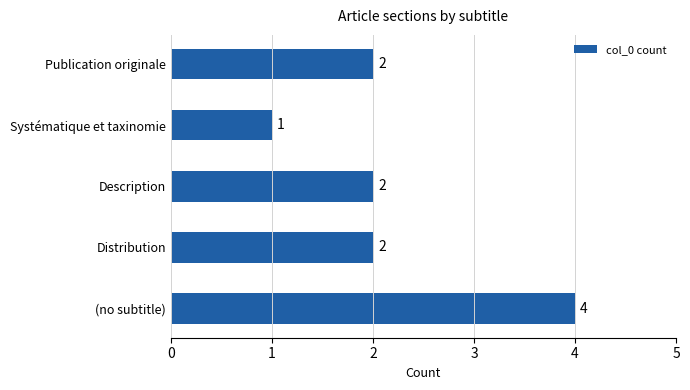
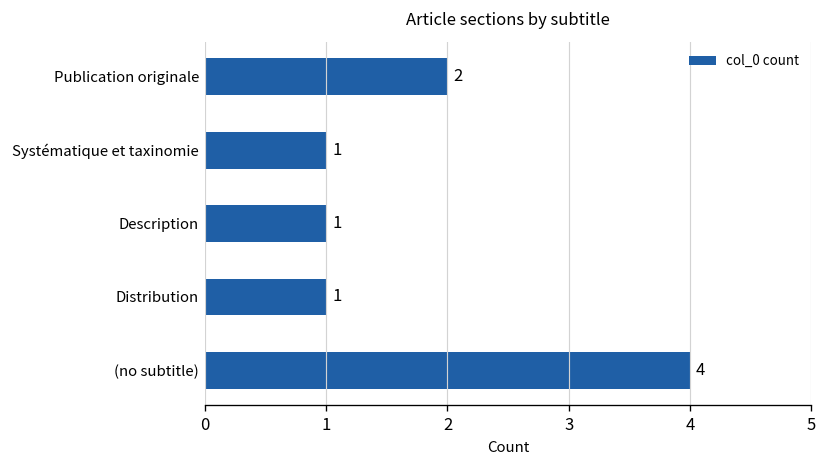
  {
    "Publication originale": 2,
    "Systématique et taxinomie": 1,
-   "Description": 2,
-   "Distribution": 2,
+   "Description": 1,
+   "Distribution": 1,
    "(no subtitle)": 4
  }
